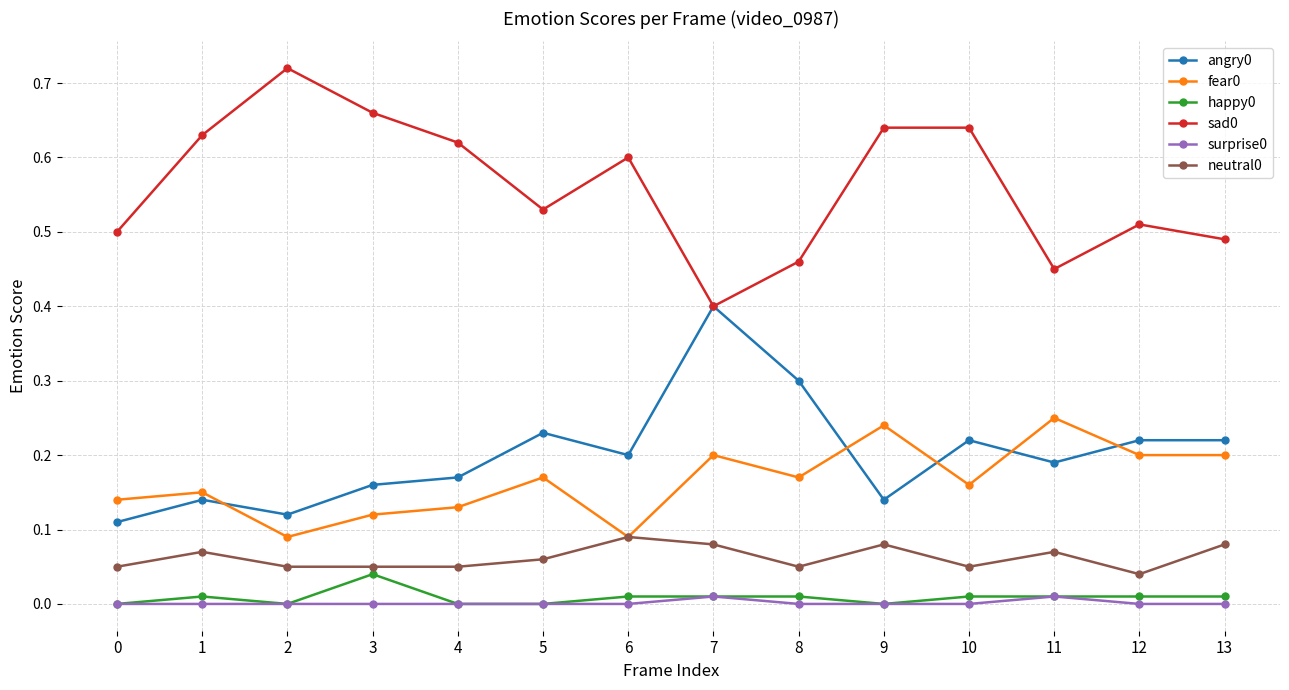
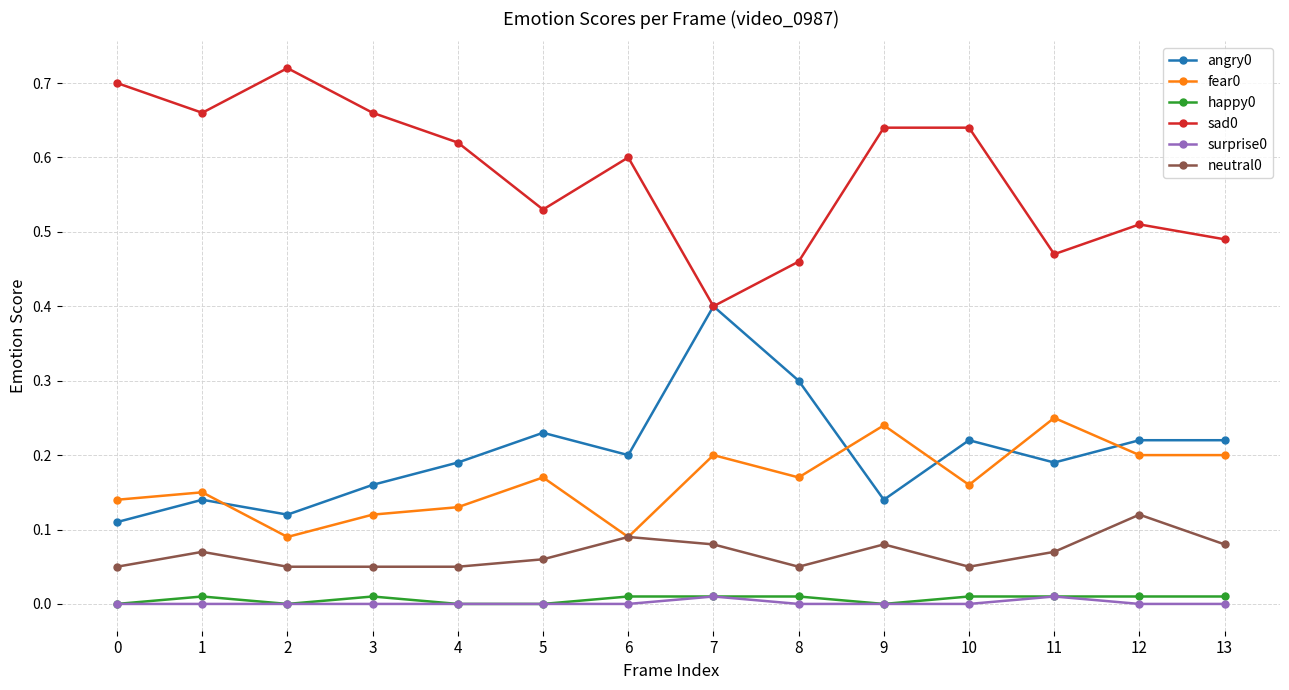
  {
    "angry0": {
      "0": 0.11,
      "1": 0.14,
      "2": 0.12,
      "3": 0.16,
-     "4": 0.17,
+     "4": 0.19,
      "5": 0.23,
      "6": 0.20,
      "8": 0.30,
      "9": 0.14,
      "10": 0.22,
      "11": 0.19,
      "12": 0.22,
      "13": 0.22
    },
    "fear0": {
      "0": 0.14,
      "1": 0.15,
      "2": 0.09,
      "3": 0.12,
      "4": 0.13,
      "5": 0.17,
      "7": 0.20,
      "8": 0.17,
      "9": 0.24,
      "10": 0.16,
      "11": 0.25,
      "12": 0.20,
      "13": 0.20
    },
    "happy0": {
      "1": 0.01,
-     "3": 0.04,
+     "3": 0.01,
      "6": 0.01,
      "8": 0.01,
      "10": 0.01,
      "12": 0.01,
      "13": 0.01
    },
    "sad0": {
-     "0": 0.5,
-     "1": 0.63,
+     "0": 0.7,
+     "1": 0.66,
      "2": 0.72,
      "3": 0.66,
      "4": 0.62,
      "5": 0.53,
      "6": 0.60,
      "8": 0.46,
      "9": 0.64,
      "10": 0.64,
-     "11": 0.45,
+     "11": 0.47,
      "12": 0.51,
      "13": 0.49
    },
    "surprise0": {
      "1": 0.00,
      "3": 0.00,
      "6": 0.00,
      "8": 0.00,
      "10": 0.00,
      "12": 0.00,
      "13": 0.00
    },
    "neutral0": {
      "0": 0.05,
      "1": 0.07,
      "2": 0.05,
      "3": 0.05,
      "4": 0.05,
      "5": 0.06,
      "7": 0.08,
      "8": 0.05,
      "9": 0.08,
      "10": 0.05,
      "11": 0.07,
-     "12": 0.04,
+     "12": 0.12,
      "13": 0.08
    }
  }
